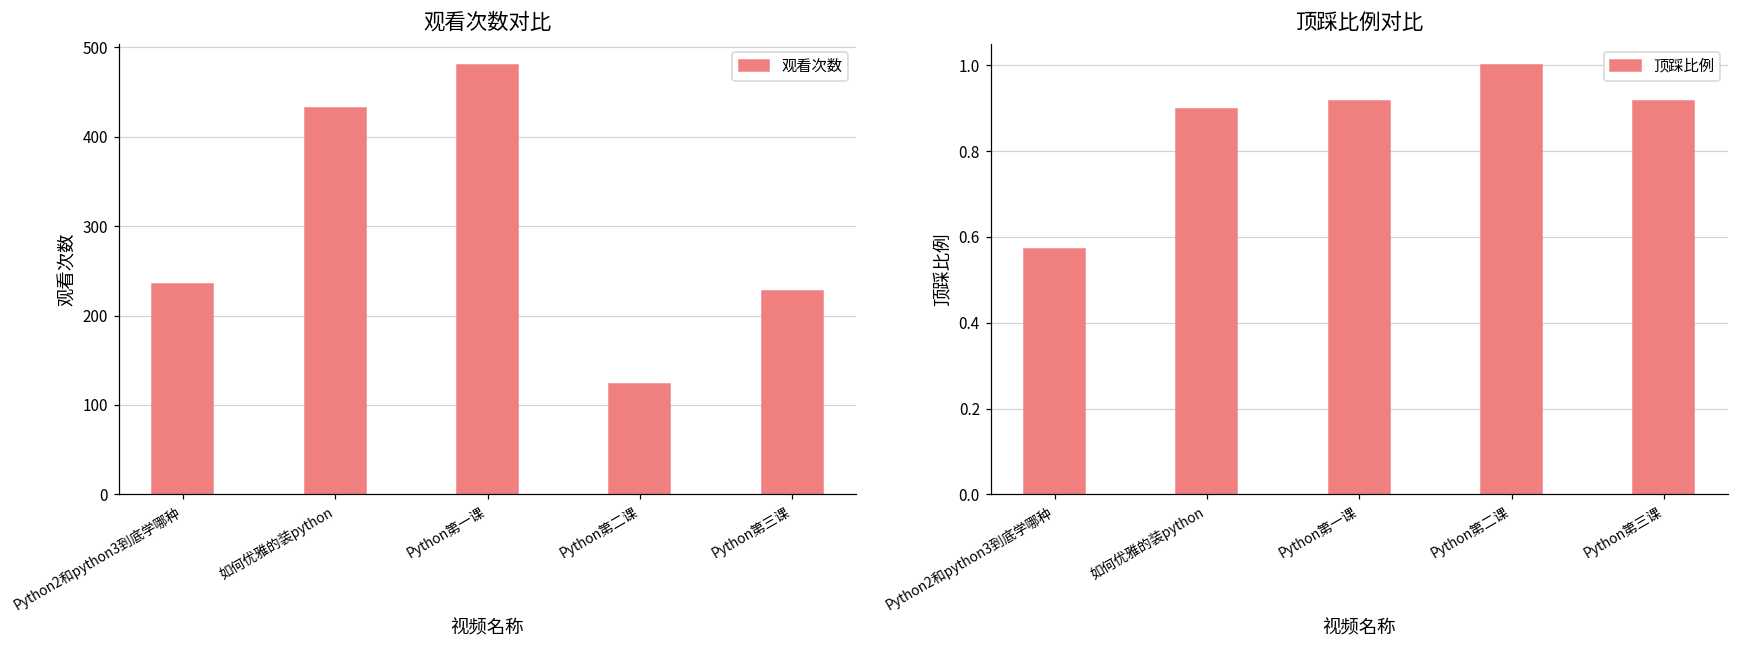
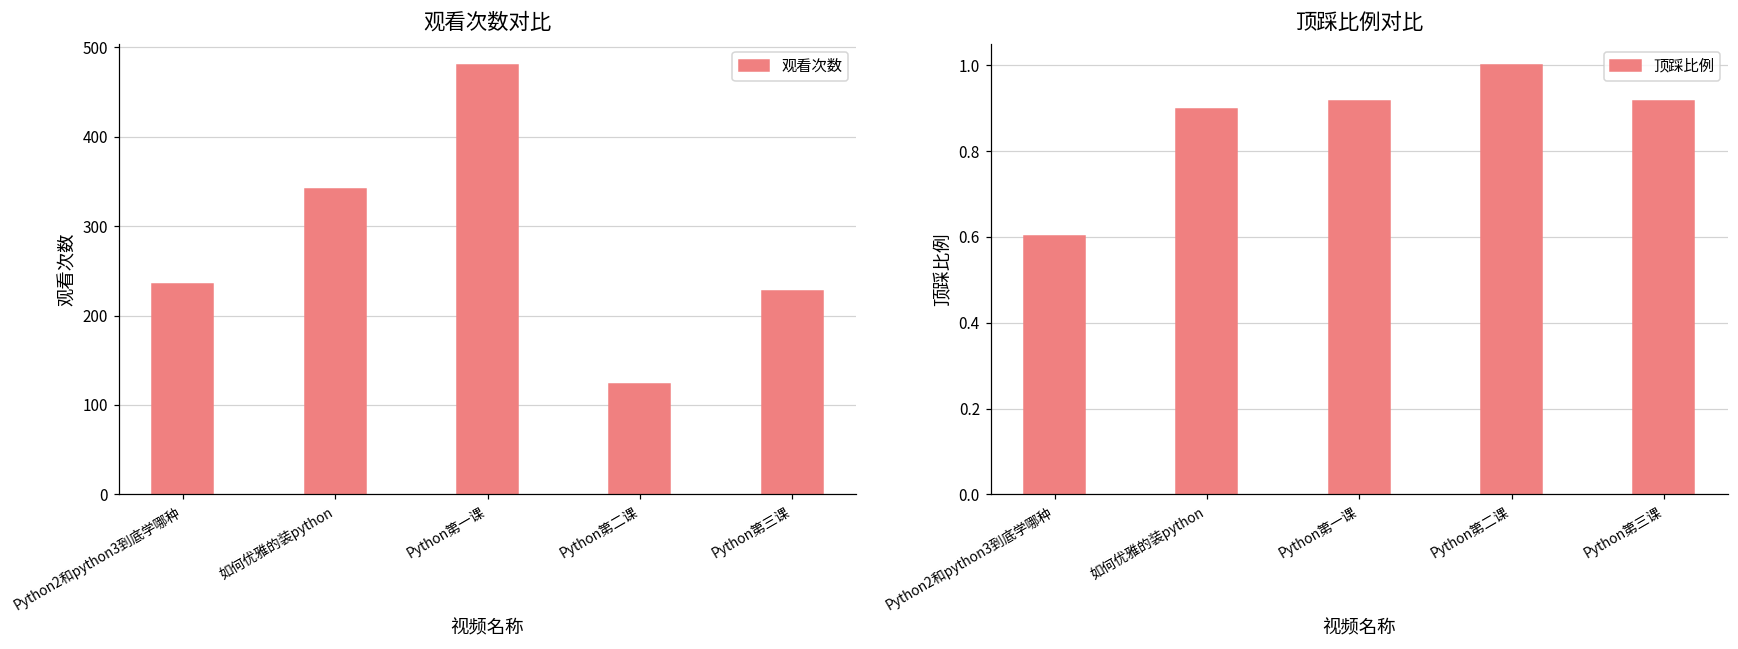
  {
    "观看次数对比": {
      "Python2和python3到底学哪种": 240,
-     "如何优雅的装python": 430,
+     "如何优雅的装python": 340,
      "Python第一课": 480,
      "Python第二课": 120,
      "Python第三课": 230
    },
    "顶踩比例对比": {
-     "Python2和python3到底学哪种": 0.57,
+     "Python2和python3到底学哪种": 0.60,
      "如何优雅的装python": 0.90,
      "Python第一课": 0.92,
      "Python第二课": 1.00,
      "Python第三课": 0.92
    }
  }
